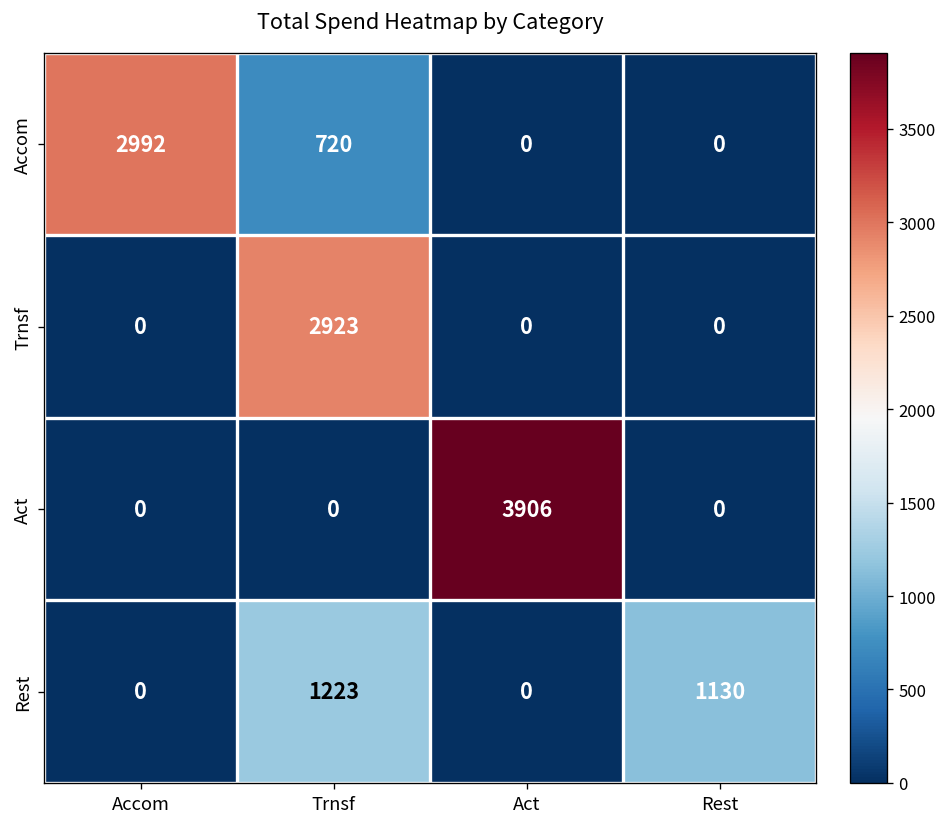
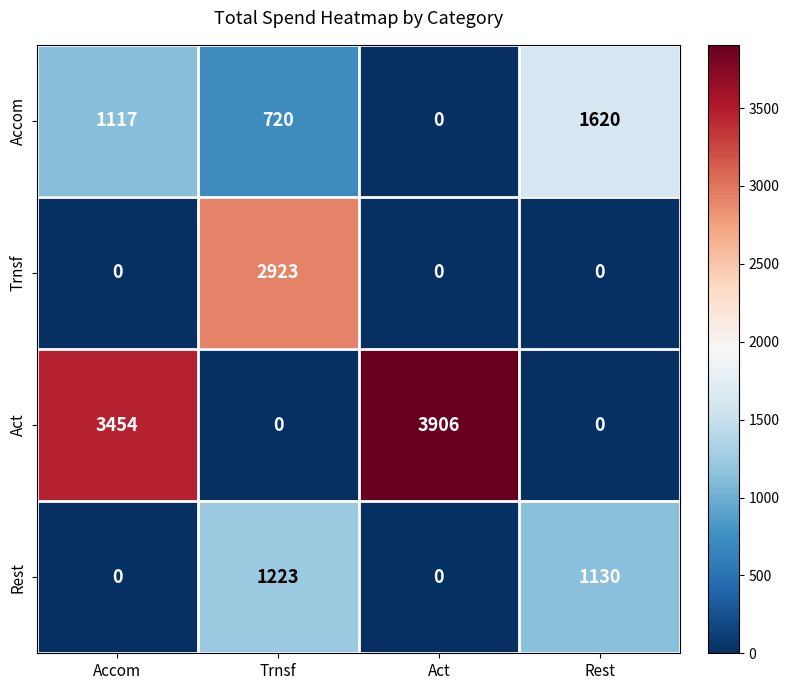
  {
    "Accom": {
-     "Accom": 2992,
+     "Accom": 1117,
      "Trnsf": 720,
      "Act": 0,
-     "Rest": 0
+     "Rest": 1620
    },
    "Trnsf": {
      "Accom": 0,
      "Trnsf": 2923,
      "Act": 0,
      "Rest": 0
    },
    "Act": {
-     "Accom": 0,
+     "Accom": 3454,
      "Trnsf": 0,
      "Act": 3906,
      "Rest": 0
    },
    "Rest": {
      "Accom": 0,
      "Trnsf": 1223,
      "Act": 0,
      "Rest": 1130
    }
  }
